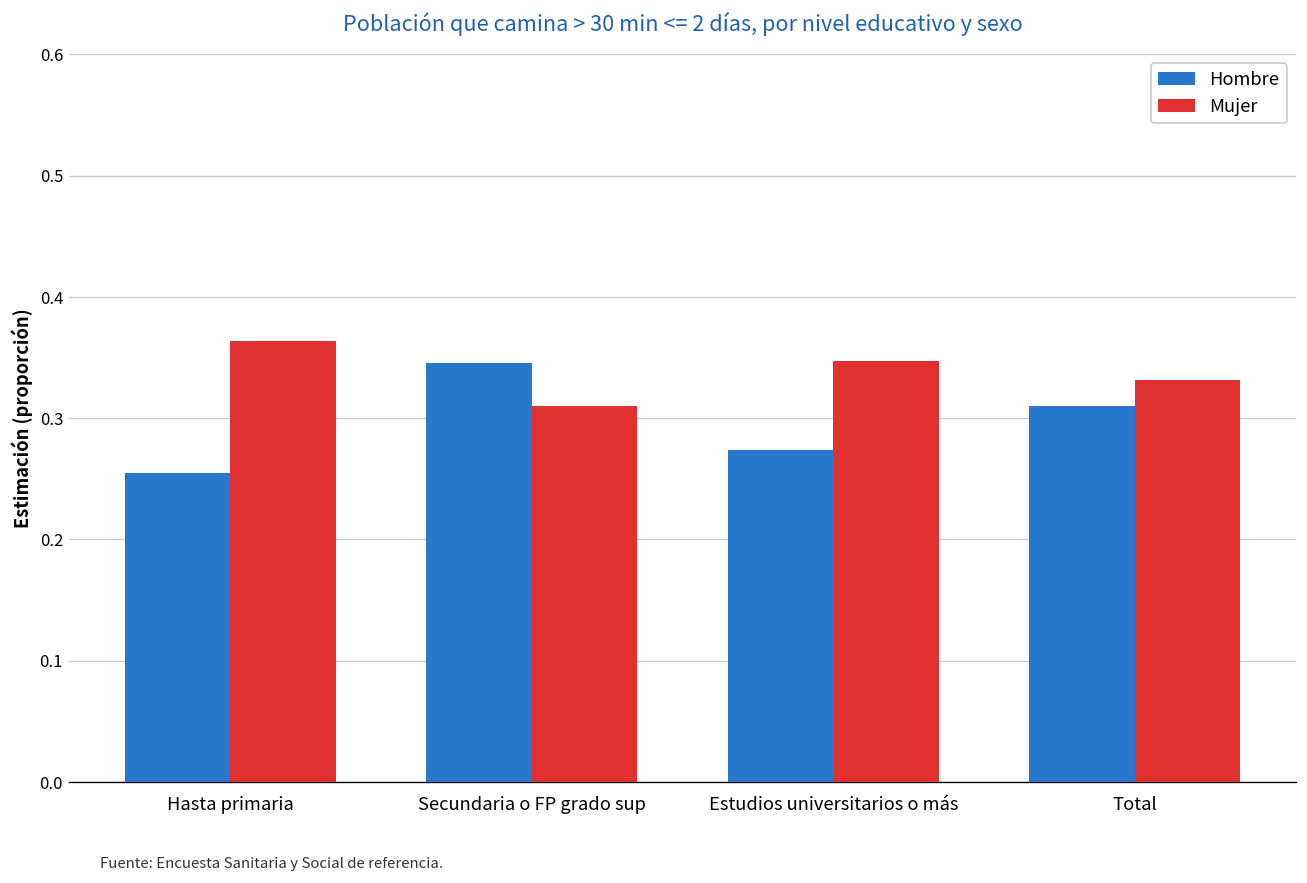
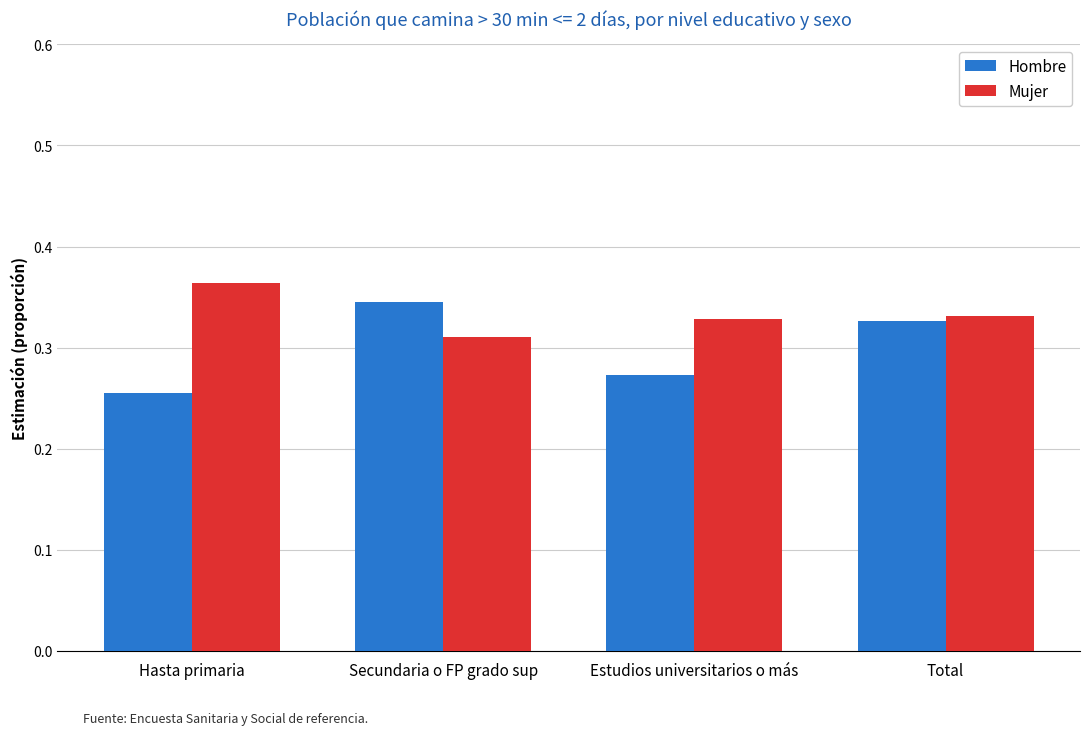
  {
    "Hombre": {
      "Hasta primaria": 0.255,
      "Secundaria o FP grado sup": 0.346,
      "Estudios universitarios o más": 0.273,
-     "Total": 0.310
+     "Total": 0.327
    },
    "Mujer": {
      "Hasta primaria": 0.364,
      "Secundaria o FP grado sup": 0.310,
-     "Estudios universitarios o más": 0.347,
+     "Estudios universitarios o más": 0.328,
      "Total": 0.331
    }
  }
